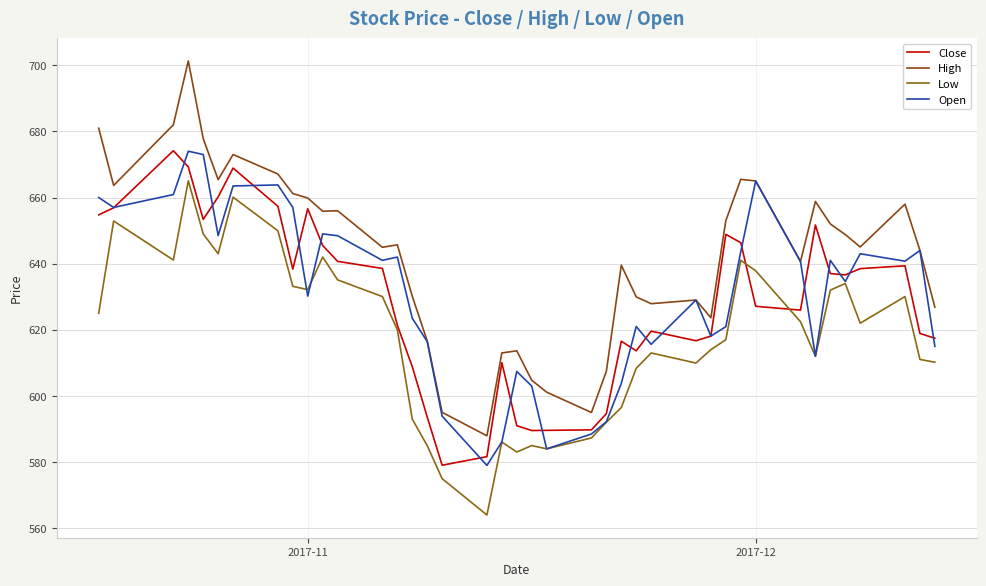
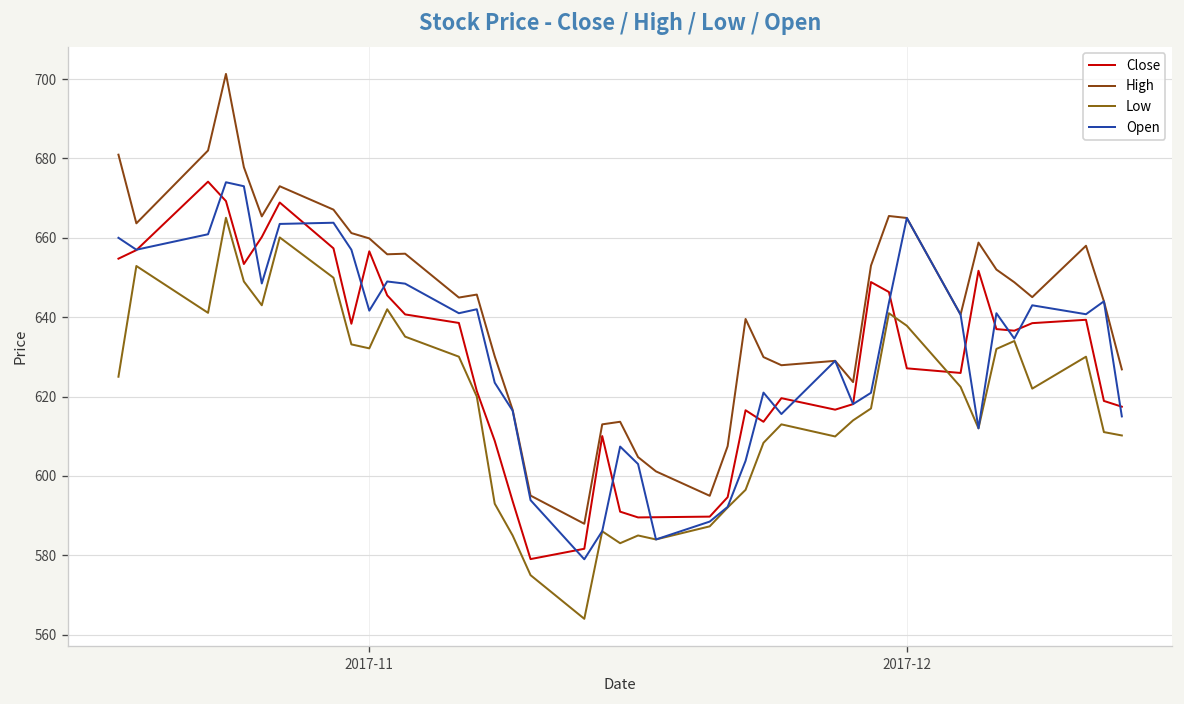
  {
    "Close": {
      "2017-11": 657,
      "2017-12": 627
    },
    "Open": {
-     "2017-11": 630
+     "2017-11": 642
    }
  }
